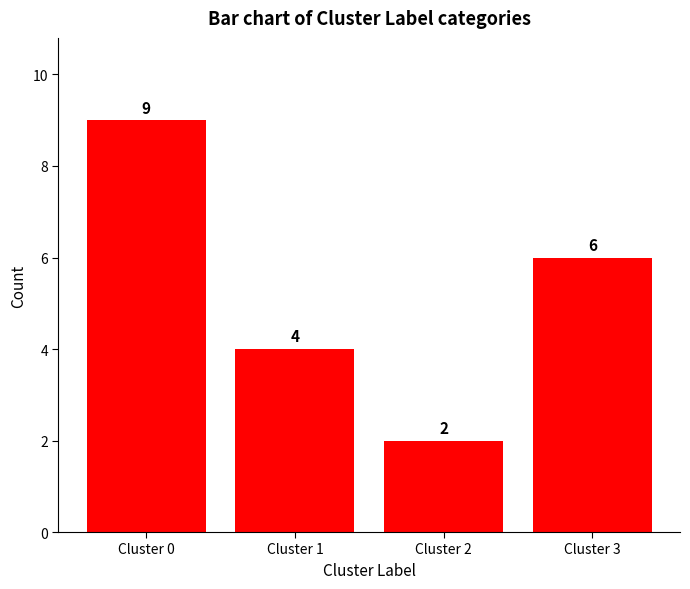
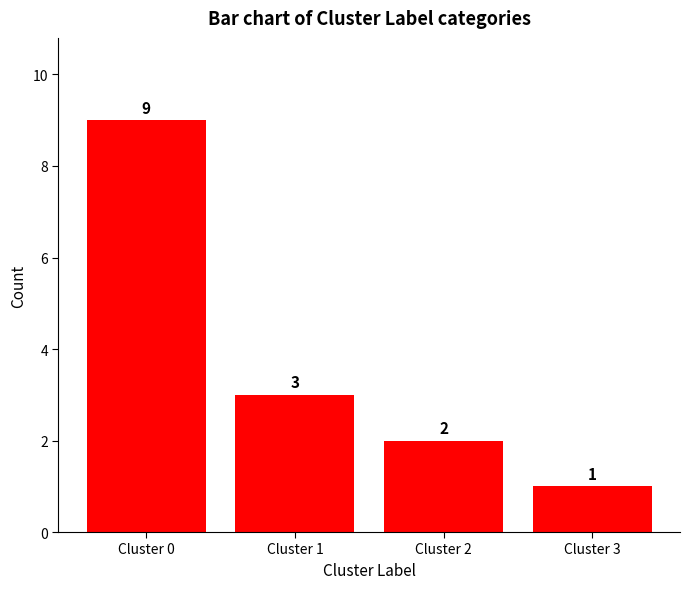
  {
    "Cluster 0": 9,
-   "Cluster 1": 4,
+   "Cluster 1": 3,
    "Cluster 2": 2,
-   "Cluster 3": 6
+   "Cluster 3": 1
  }
